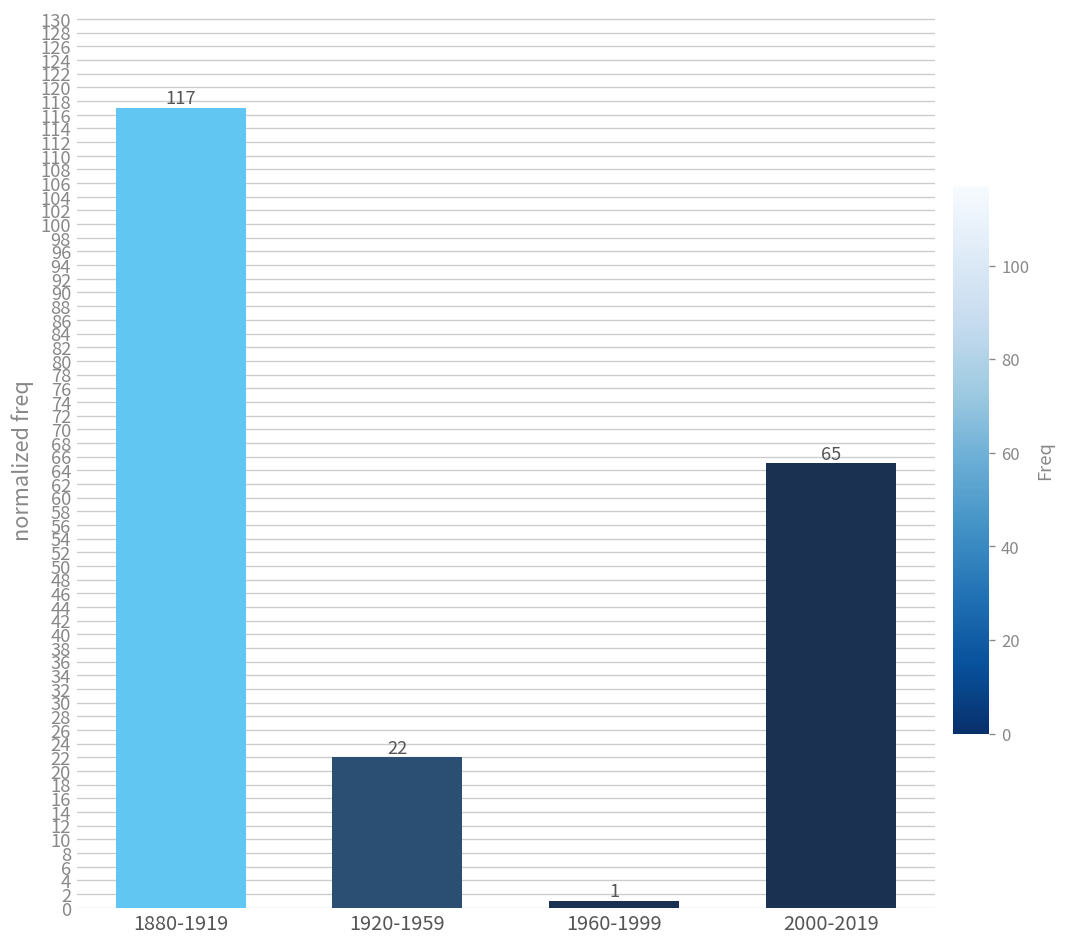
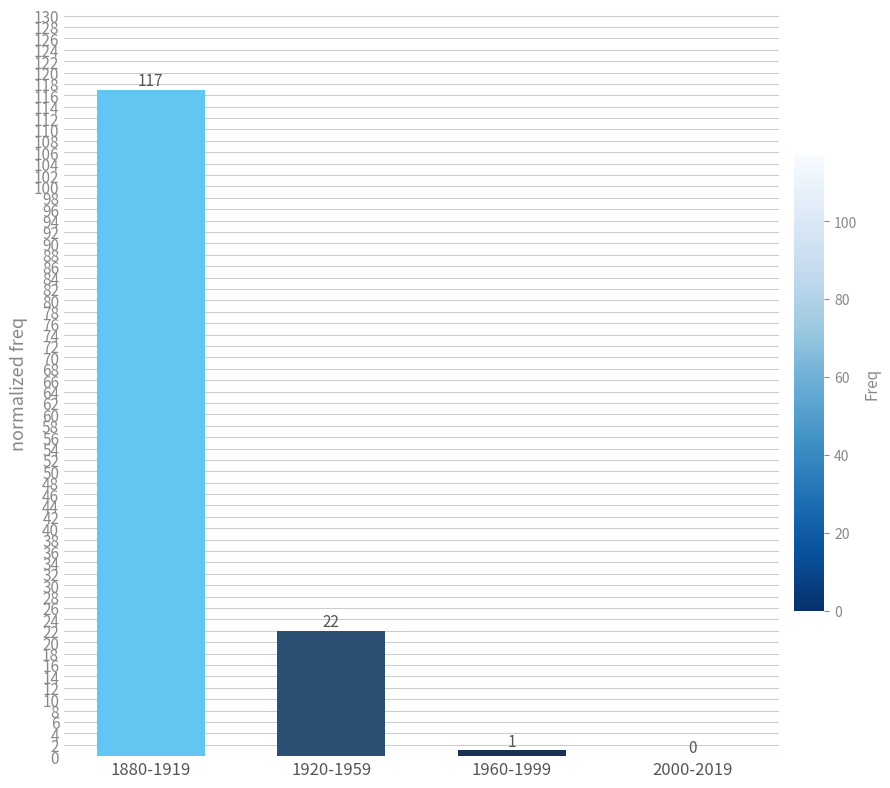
  {
    "1880-1919": 117,
    "1920-1959": 22,
    "1960-1999": 1,
-   "2000-2019": 65
+   "2000-2019": 0
  }
